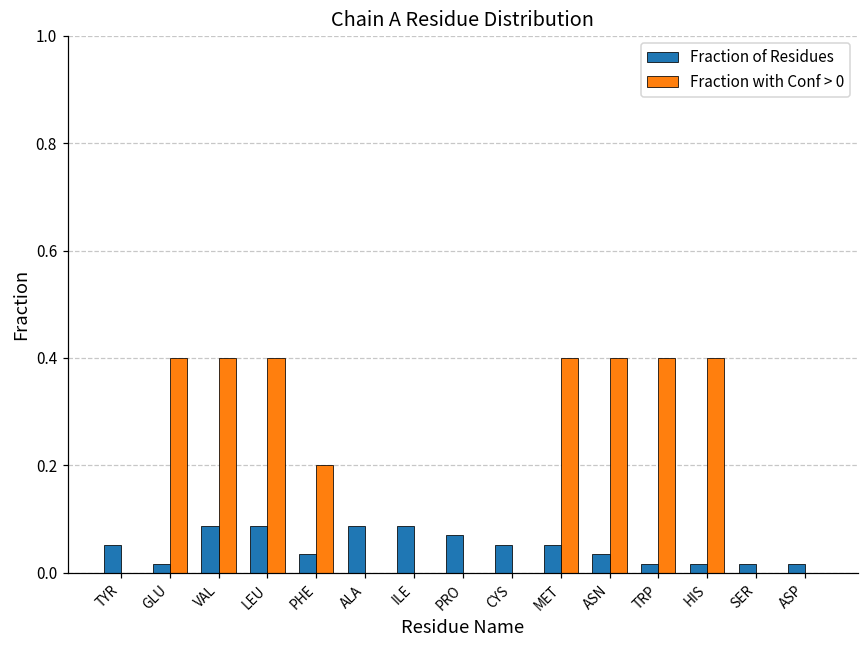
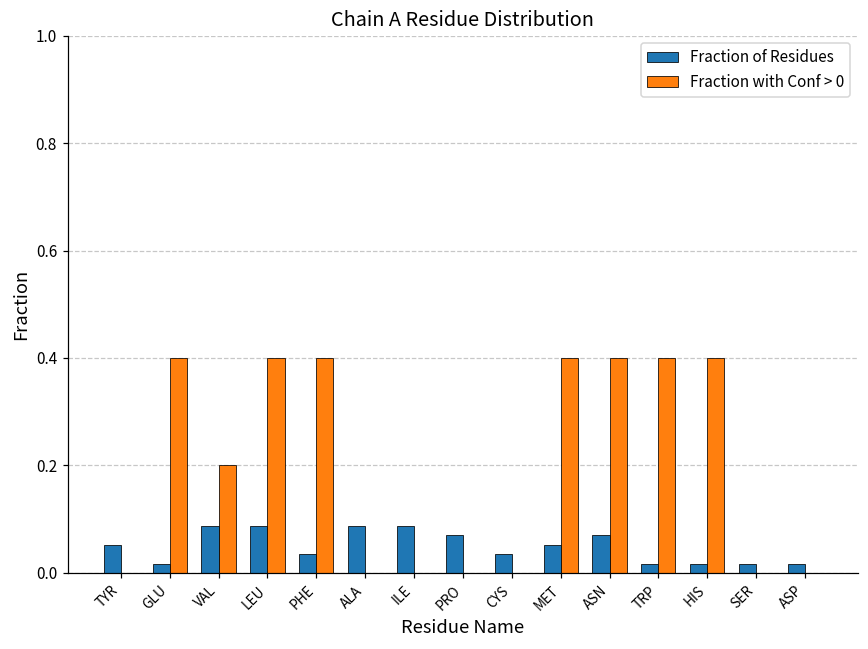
  {
    "Fraction of Residues": {
      "TYR": 0.05,
      "GLU": 0.02,
      "VAL": 0.09,
      "LEU": 0.09,
      "PHE": 0.04,
      "ALA": 0.09,
      "ILE": 0.09,
      "PRO": 0.07,
-     "CYS": 0.05,
+     "CYS": 0.04,
      "MET": 0.05,
-     "ASN": 0.04,
+     "ASN": 0.07,
      "TRP": 0.02,
      "HIS": 0.02,
      "SER": 0.02,
      "ASP": 0.02
    },
    "Fraction with Conf > 0": {
      "TYR": 0.00,
      "GLU": 0.40,
-     "VAL": 0.40,
+     "VAL": 0.20,
      "LEU": 0.40,
-     "PHE": 0.20,
+     "PHE": 0.40,
      "ALA": 0.00,
      "ILE": 0.00,
      "PRO": 0.00,
      "CYS": 0.00,
      "MET": 0.40,
      "ASN": 0.40,
      "TRP": 0.40,
      "HIS": 0.40,
      "SER": 0.00,
      "ASP": 0.00
    }
  }
